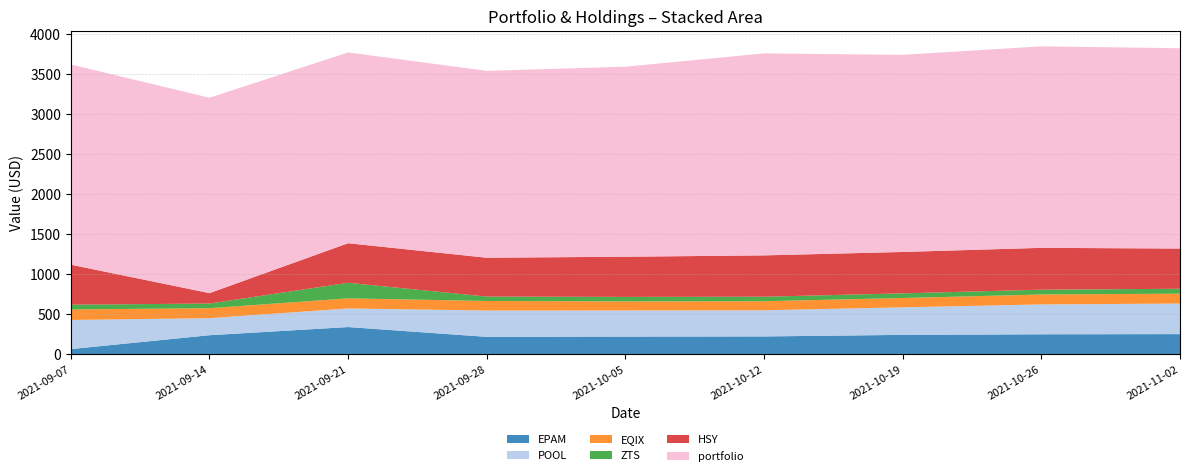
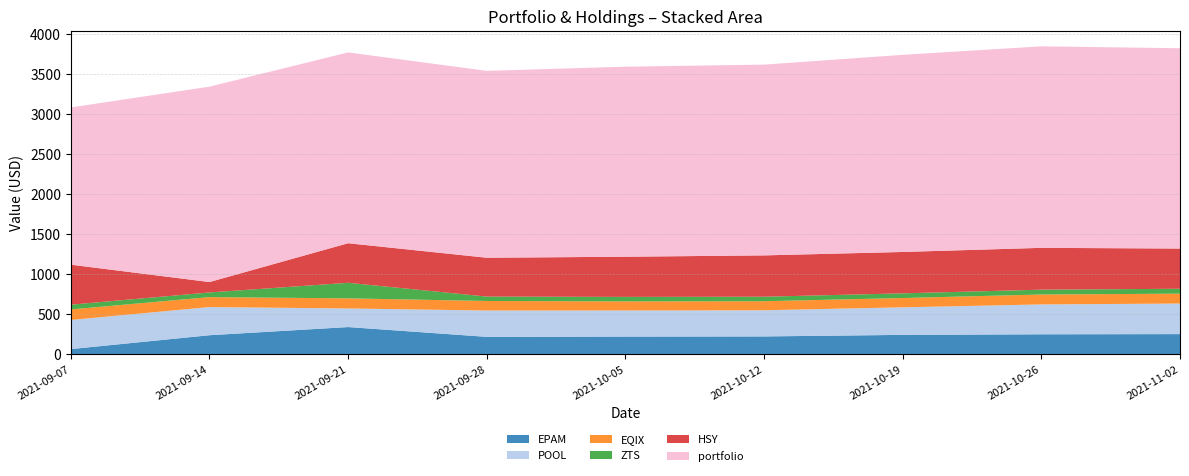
  {
    "EPAM": {
      "2021-09-07": 100,
      "2021-09-14": 200,
      "2021-09-21": 300,
      "2021-09-28": 200,
      "2021-10-05": 200,
      "2021-10-12": 200,
      "2021-10-19": 200,
      "2021-10-26": 200,
      "2021-11-02": 200
    },
    "POOL": {
      "2021-09-07": 400,
-     "2021-09-14": 200,
+     "2021-09-14": 400,
      "2021-09-21": 200,
      "2021-09-28": 300,
      "2021-10-05": 300,
      "2021-10-12": 300,
      "2021-10-19": 300,
      "2021-10-26": 400,
      "2021-11-02": 400
    },
    "EQIX": {
      "2021-09-07": 100,
      "2021-09-14": 100,
      "2021-09-21": 100,
      "2021-09-28": 100,
      "2021-10-05": 100,
      "2021-10-12": 100,
      "2021-10-19": 100,
      "2021-10-26": 100,
      "2021-11-02": 100
    },
    "ZTS": {
      "2021-09-07": 100,
      "2021-09-14": 100,
      "2021-09-21": 200,
      "2021-09-28": 100,
      "2021-10-05": 100,
      "2021-10-12": 100,
      "2021-10-19": 100,
      "2021-10-26": 100,
      "2021-11-02": 100
    },
    "HSY": {
      "2021-09-07": 500,
      "2021-09-14": 100,
      "2021-09-21": 500,
      "2021-09-28": 500,
      "2021-10-05": 500,
      "2021-10-12": 500,
      "2021-10-19": 500,
      "2021-10-26": 500,
      "2021-11-02": 500
    },
    "portfolio": {
-     "2021-09-07": 2500,
+     "2021-09-07": 2000,
      "2021-09-14": 2400,
      "2021-09-21": 2400,
      "2021-09-28": 2300,
      "2021-10-05": 2400,
-     "2021-10-12": 2500,
+     "2021-10-12": 2400,
      "2021-10-19": 2500,
      "2021-10-26": 2500,
      "2021-11-02": 2500
    }
  }
